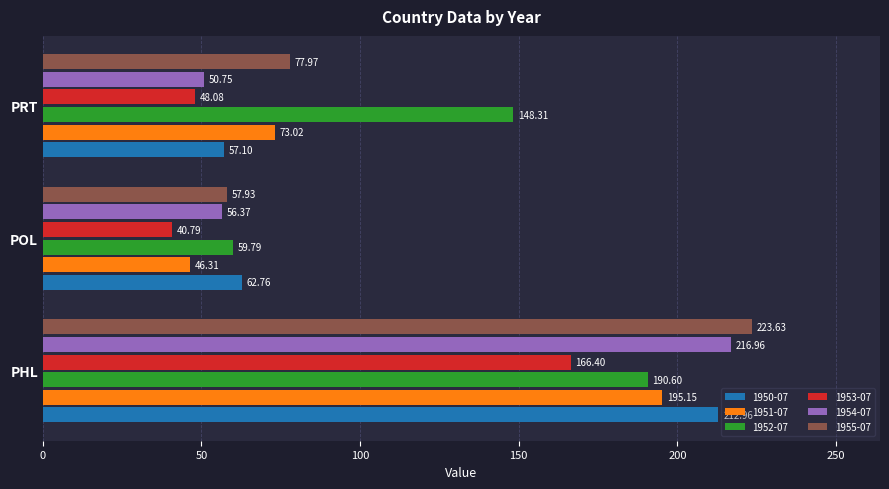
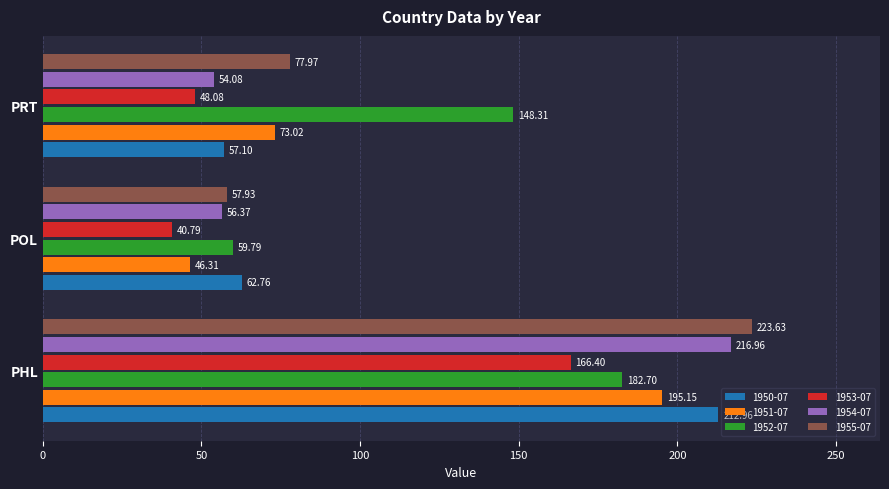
  {
    "1950-07": {
      "PRT": 57.10,
      "POL": 62.76
    },
    "1951-07": {
      "PRT": 73.02,
      "POL": 46.31,
      "PHL": 195.15
    },
    "1952-07": {
      "PRT": 148.31,
      "POL": 59.79,
-     "PHL": 190.60
+     "PHL": 182.70
    },
    "1953-07": {
      "PRT": 48.08,
      "POL": 40.79,
      "PHL": 166.40
    },
    "1954-07": {
-     "PRT": 50.75,
+     "PRT": 54.08,
      "POL": 56.37,
      "PHL": 216.96
    },
    "1955-07": {
      "PRT": 77.97,
      "POL": 57.93,
      "PHL": 223.63
    }
  }
